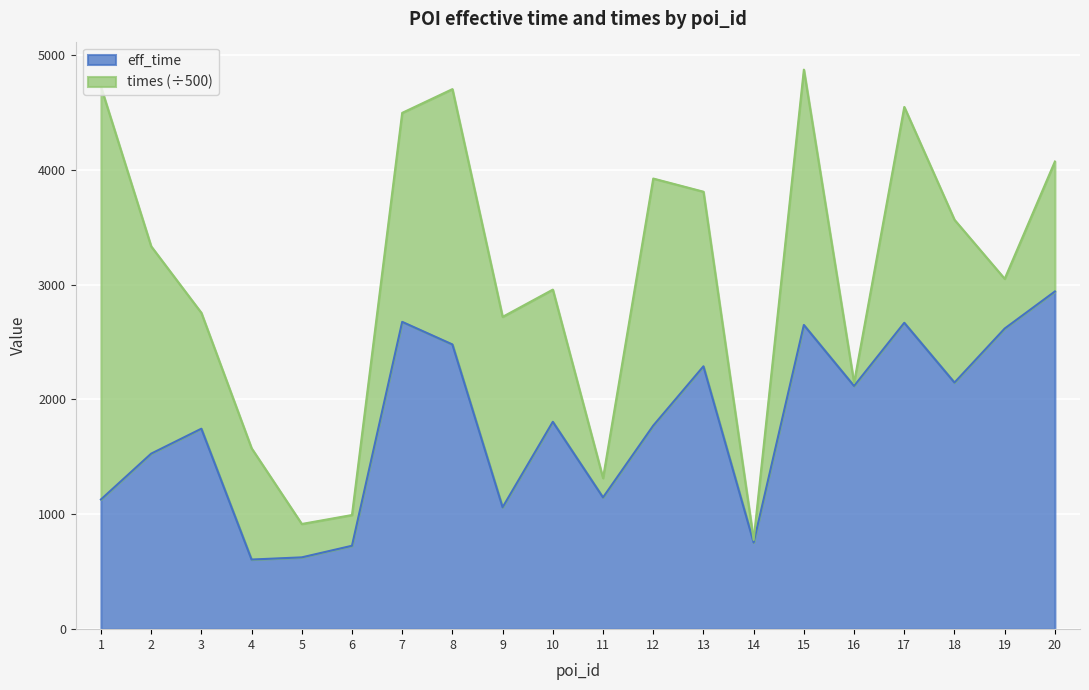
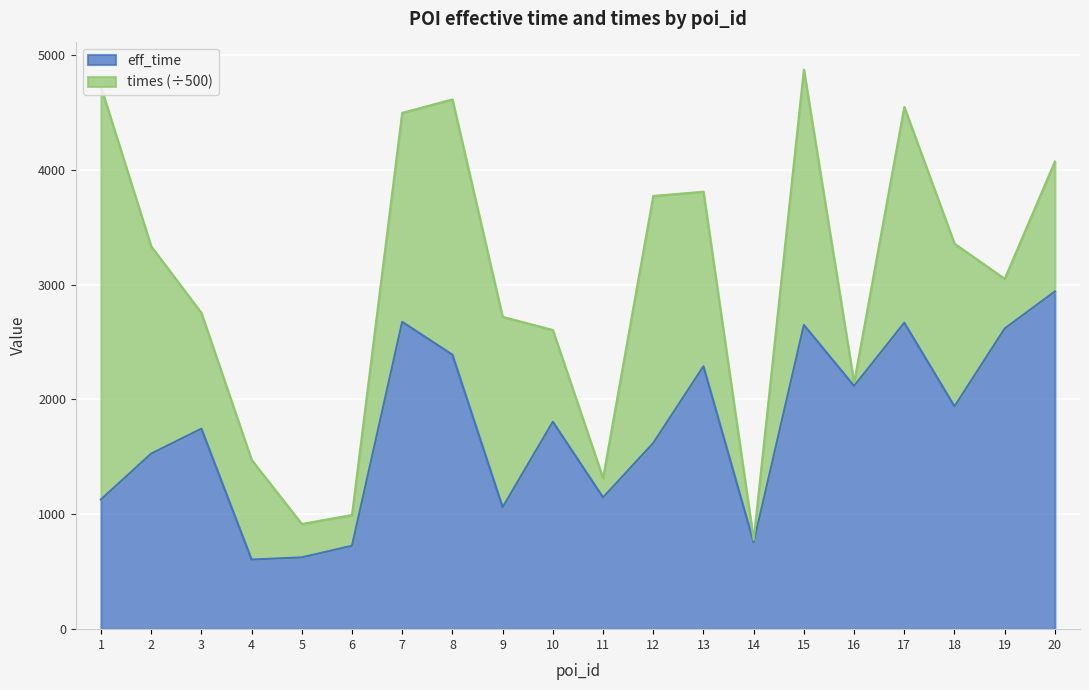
  {
    "eff_time": {
      "1": 1130,
      "2": 1530,
      "3": 1750,
      "4": 610,
      "5": 630,
      "6": 730,
      "7": 2680,
-     "8": 2480,
+     "8": 2390,
      "9": 1060,
      "10": 1810,
      "11": 1150,
-     "12": 1770,
+     "12": 1620,
      "13": 2290,
      "14": 750,
      "15": 2650,
      "16": 2120,
      "17": 2670,
-     "18": 2150,
+     "18": 1940,
      "19": 2620,
      "20": 2940
    },
    "times (÷500)": {
      "2": 1800,
      "3": 1010,
-     "4": 970,
+     "4": 870,
      "5": 290,
      "6": 270,
      "7": 1820,
      "8": 2220,
      "9": 1660,
-     "10": 1150,
+     "10": 800,
      "11": 170,
      "12": 2150,
      "13": 1520,
      "14": 20,
      "15": 2220,
      "16": 30,
      "17": 1880,
      "18": 1420,
      "19": 430,
      "20": 1130
    }
  }
